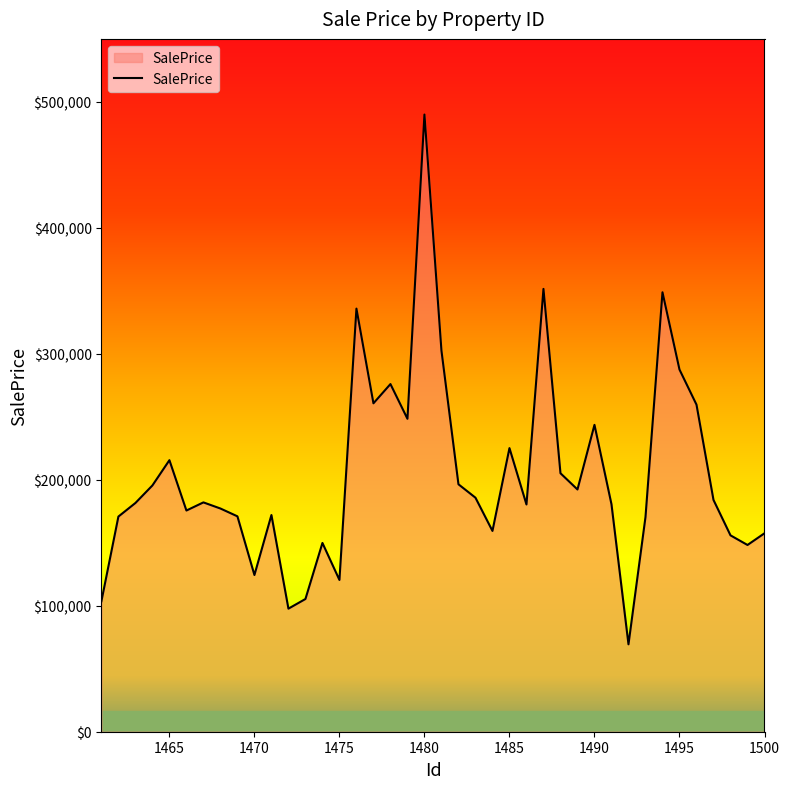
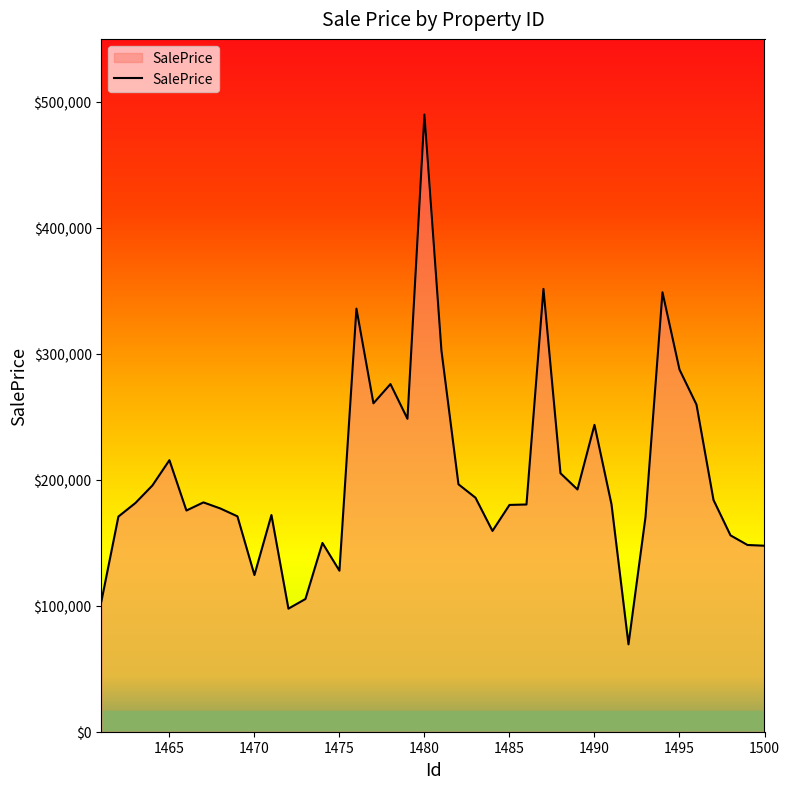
  {
    "1465": "$216,000",
    "1470": "$124,000",
-   "1475": "$120,000",
+   "1475": "$128,000",
    "1480": "$490,000",
-   "1485": "$225,000",
+   "1485": "$180,000",
    "1490": "$244,000",
    "1495": "$288,000",
-   "1500": "$158,000"
+   "1500": "$148,000"
  }
